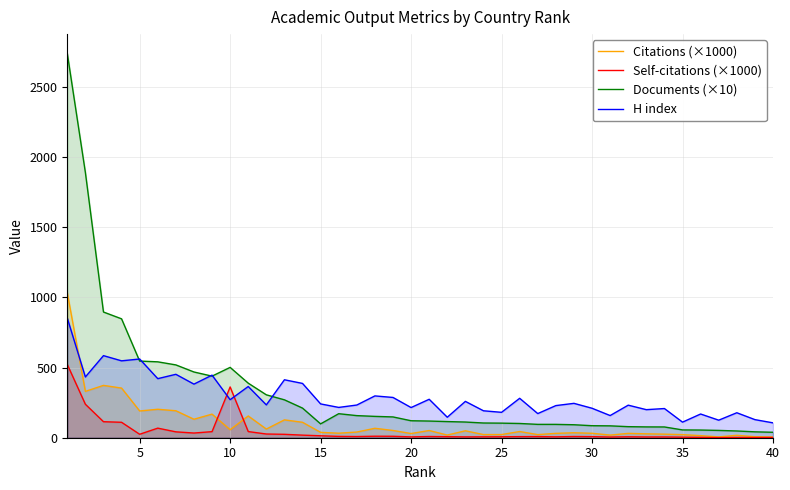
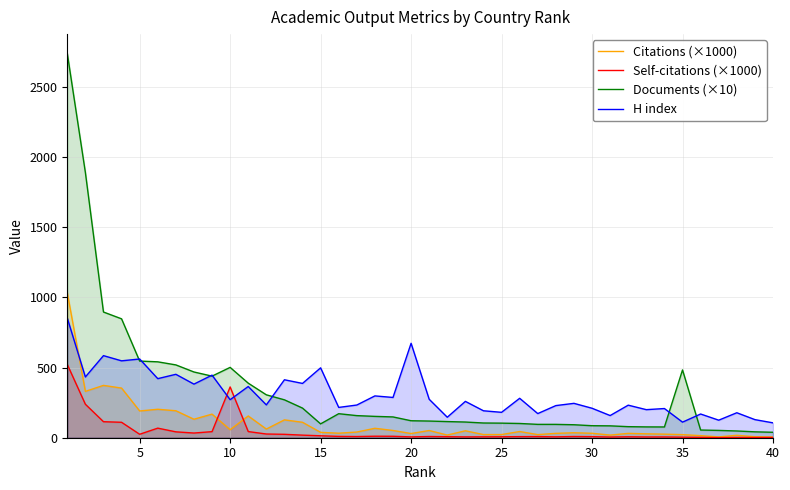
  {
    "Citations (×1000)": {
      "5": 190,
      "10": 60,
      "15": 40,
      "20": 30,
      "30": 30,
      "35": 20
    },
    "Self-citations (×1000)": {
      "5": 20,
      "10": 360,
      "15": 10,
      "20": 10,
      "30": 10,
      "35": 0
    },
    "Documents (×10)": {
      "10": 500,
      "15": 100,
      "20": 120,
      "25": 100,
      "30": 90,
-     "35": 60,
+     "35": 480,
      "40": 40
    },
    "H index": {
      "10": 270,
-     "15": 240,
-     "20": 220,
+     "15": 500,
+     "20": 670,
      "25": 180,
      "30": 210,
      "35": 110,
      "40": 110
    }
  }
